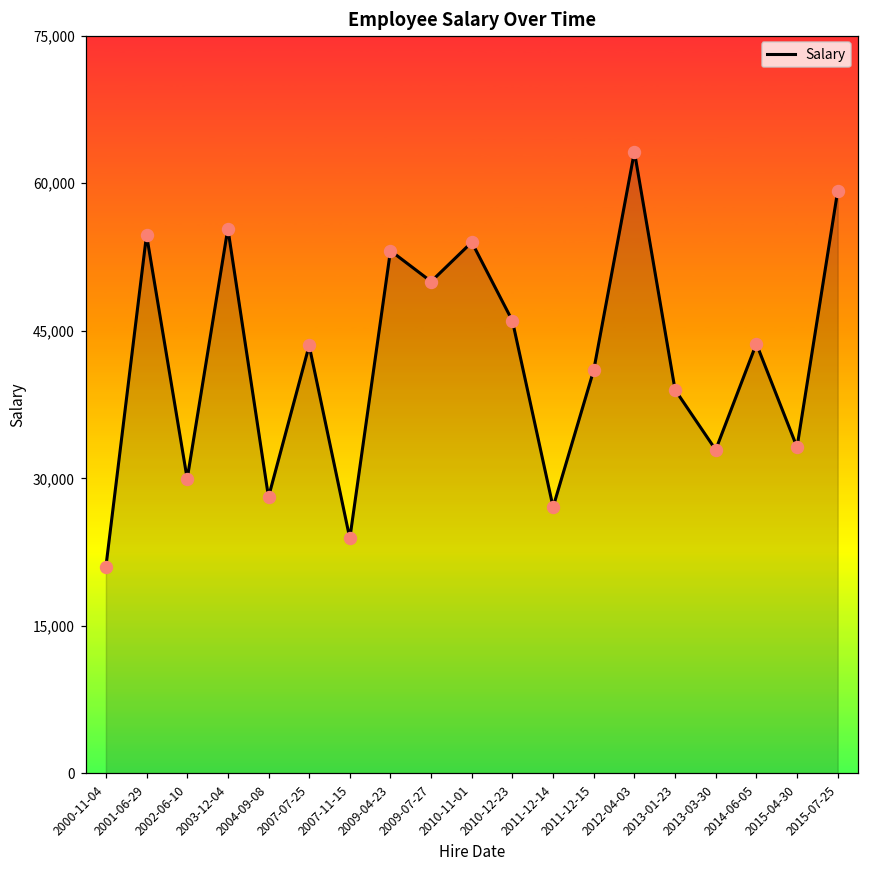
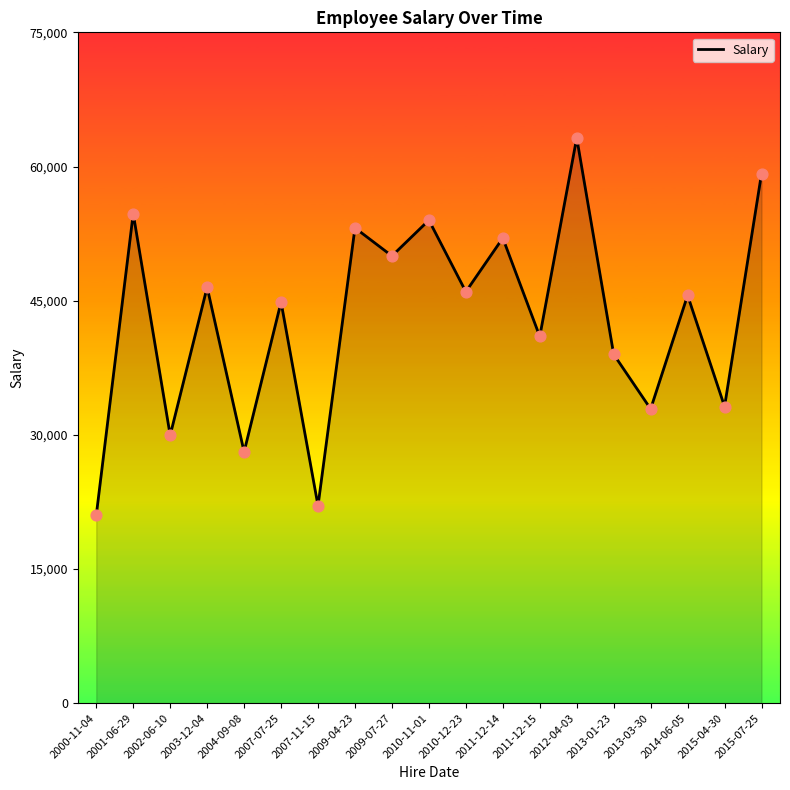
  {
    "2000-11-04": "21,000",
    "2001-06-29": "55,000",
    "2002-06-10": "30,000",
-   "2003-12-04": "55,000",
+   "2003-12-04": "47,000",
    "2004-09-08": "28,000",
-   "2007-07-25": "44,000",
-   "2007-11-15": "24,000",
+   "2007-07-25": "45,000",
+   "2007-11-15": "22,000",
    "2009-04-23": "53,000",
    "2009-07-27": "50,000",
    "2010-11-01": "54,000",
    "2010-12-23": "46,000",
-   "2011-12-14": "27,000",
+   "2011-12-14": "52,000",
    "2011-12-15": "41,000",
    "2012-04-03": "63,000",
    "2013-01-23": "39,000",
    "2013-03-30": "33,000",
-   "2014-06-05": "44,000",
+   "2014-06-05": "46,000",
    "2015-04-30": "33,000",
    "2015-07-25": "59,000"
  }
